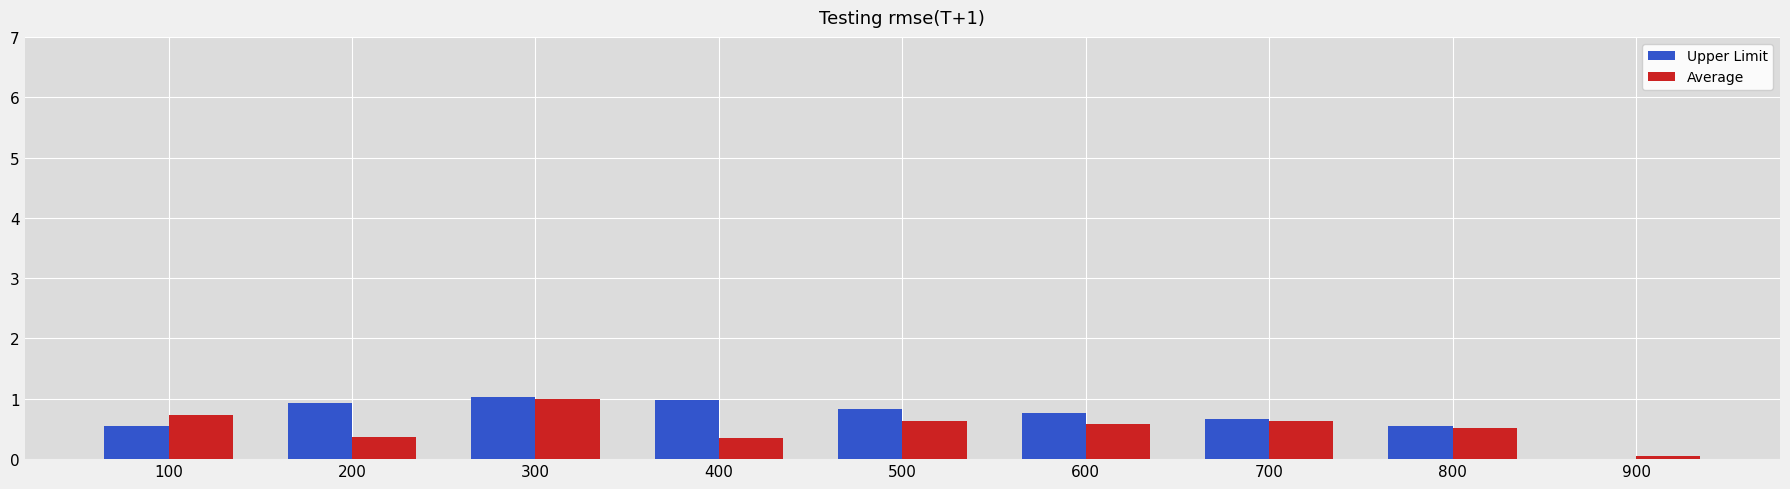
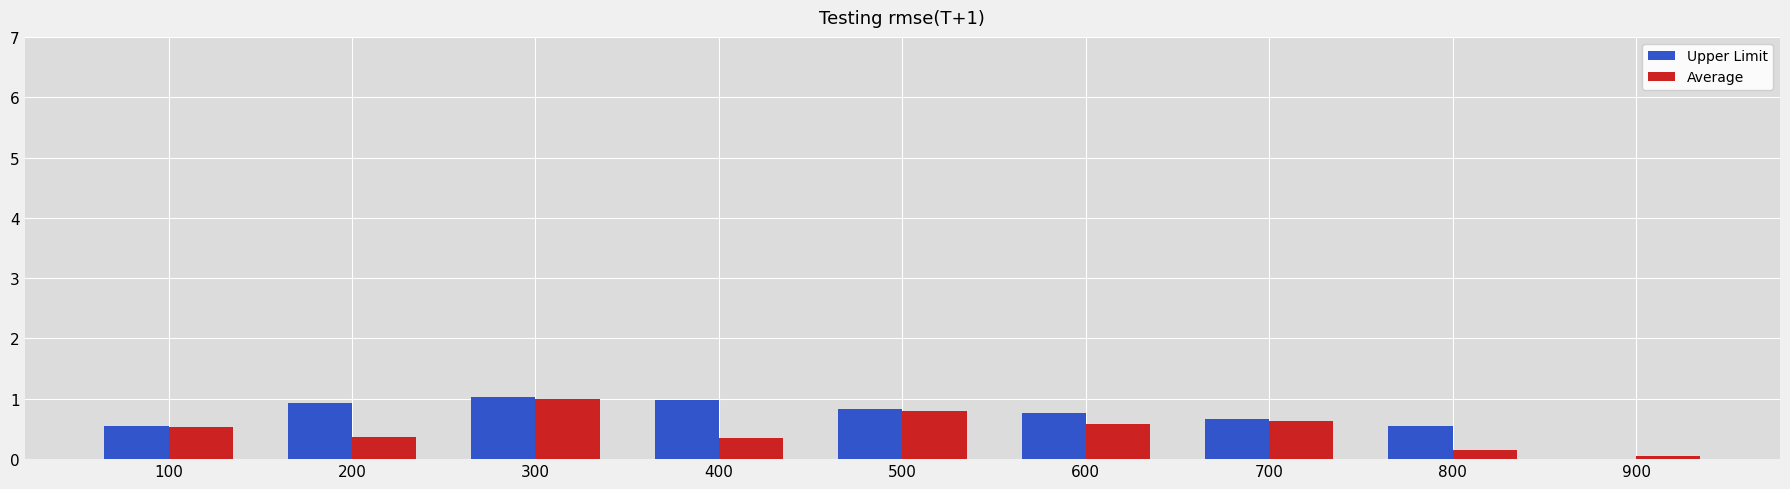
  {
    "Upper Limit": {
      "100": 0.5,
      "200": 0.9,
      "300": 1.0,
      "400": 1.0,
      "500": 0.8,
      "600": 0.8,
      "700": 0.7,
      "800": 0.5,
      "900": 0.0
    },
    "Average": {
-     "100": 0.7,
+     "100": 0.5,
      "200": 0.4,
      "300": 1.0,
      "400": 0.3,
-     "500": 0.6,
+     "500": 0.8,
      "600": 0.6,
      "700": 0.6,
-     "800": 0.5,
+     "800": 0.2,
      "900": 0.1
    }
  }
